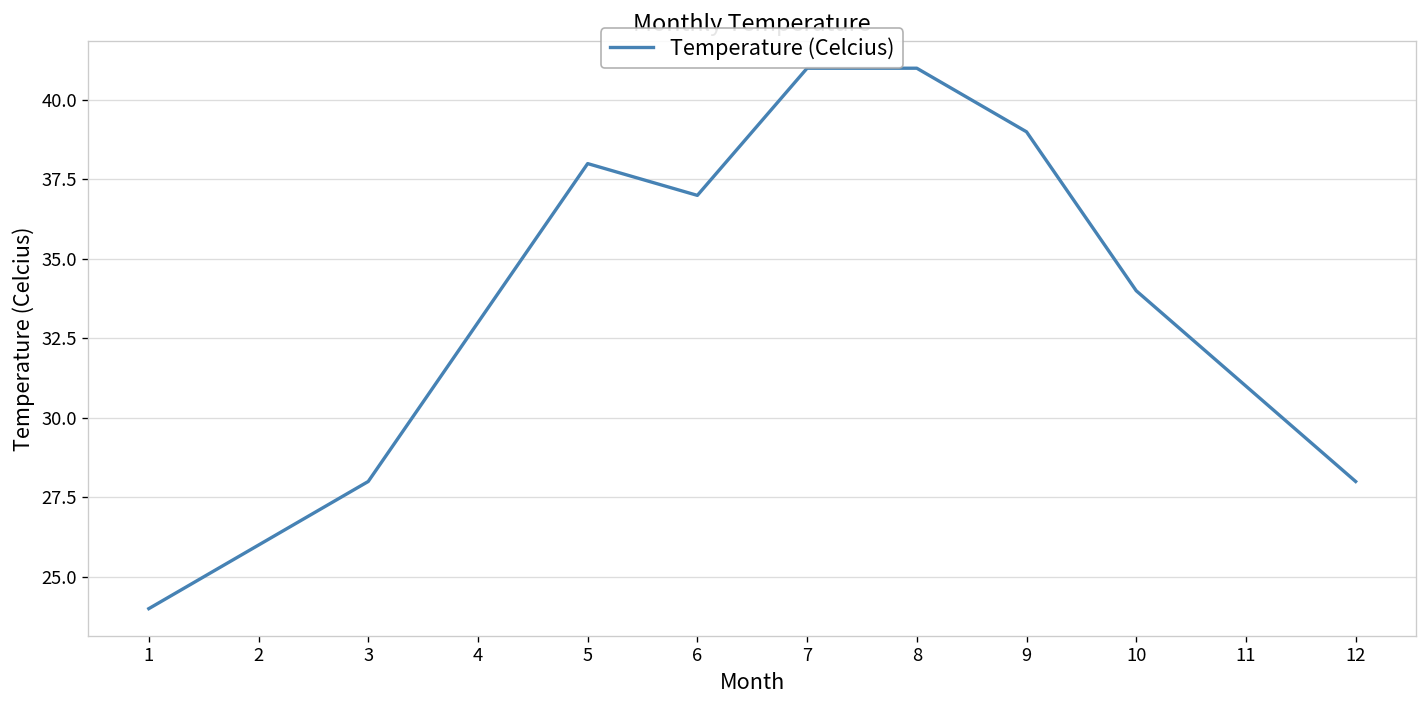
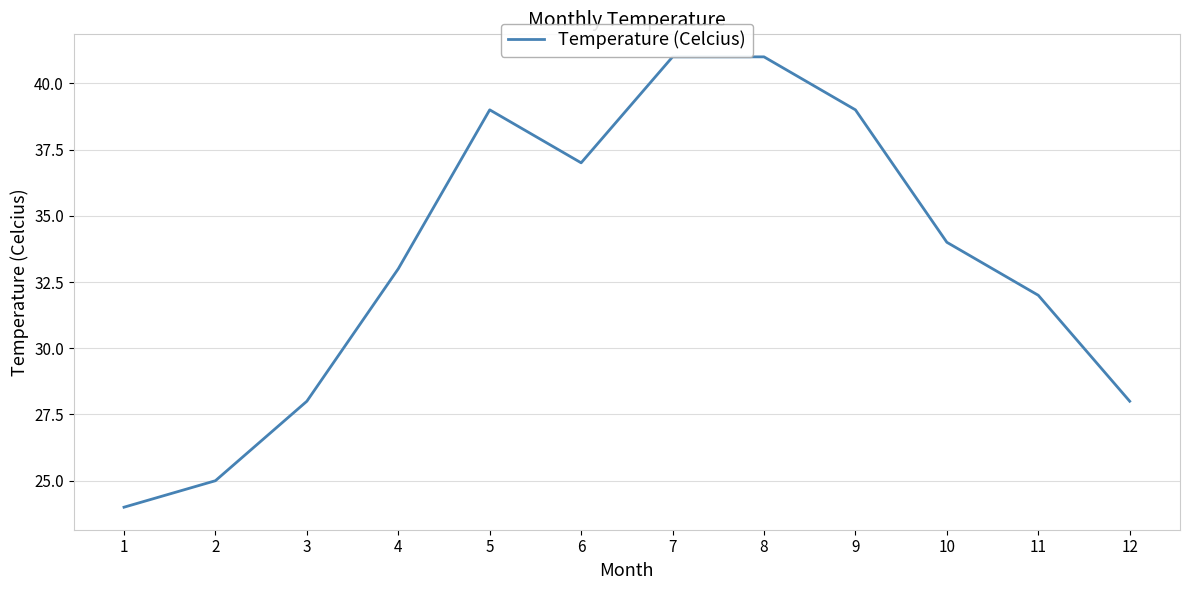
  {
    "1": 24,
-   "2": 26,
+   "2": 25,
    "3": 28,
    "4": 33,
-   "5": 38,
+   "5": 39,
    "6": 37,
    "7": 41,
    "8": 41,
    "9": 39,
    "10": 34,
-   "11": 31,
+   "11": 32,
    "12": 28
  }
